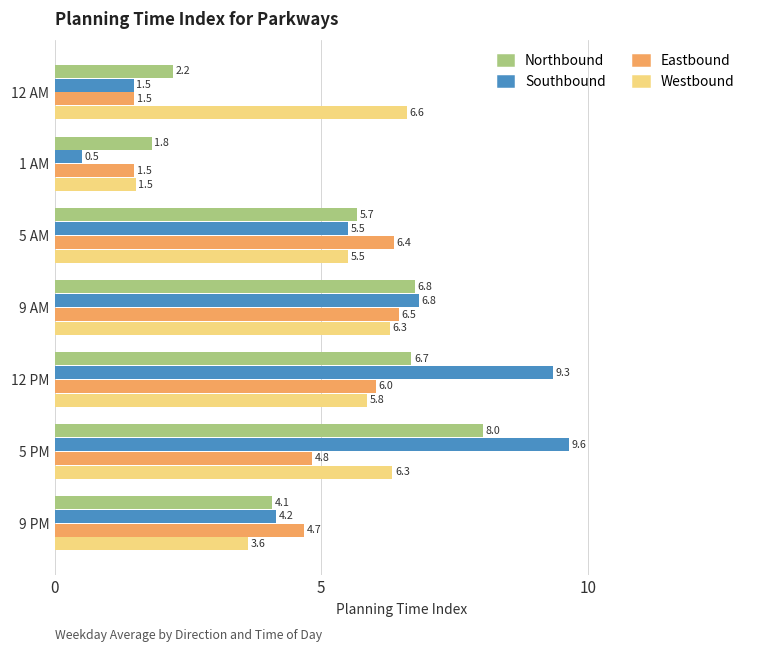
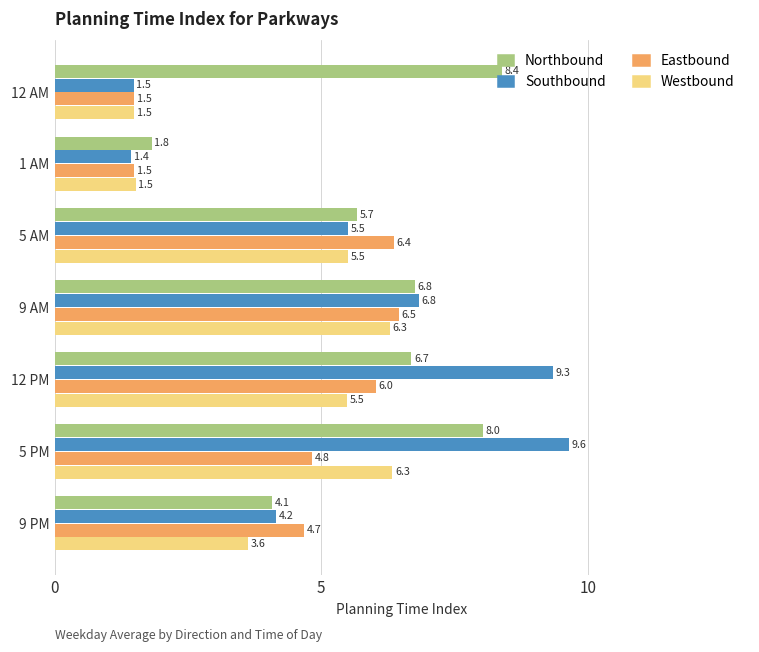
  {
    "Northbound": {
-     "12 AM": 2.2,
+     "12 AM": 8.4,
      "1 AM": 1.8,
      "5 AM": 5.7,
      "9 AM": 6.8,
      "12 PM": 6.7,
      "5 PM": 8.0,
      "9 PM": 4.1
    },
    "Southbound": {
      "12 AM": 1.5,
-     "1 AM": 0.5,
+     "1 AM": 1.4,
      "5 AM": 5.5,
      "9 AM": 6.8,
      "12 PM": 9.3,
      "5 PM": 9.6,
      "9 PM": 4.2
    },
    "Eastbound": {
      "12 AM": 1.5,
      "1 AM": 1.5,
      "5 AM": 6.4,
      "9 AM": 6.5,
      "12 PM": 6.0,
      "5 PM": 4.8,
      "9 PM": 4.7
    },
    "Westbound": {
-     "12 AM": 6.6,
+     "12 AM": 1.5,
      "1 AM": 1.5,
      "5 AM": 5.5,
      "9 AM": 6.3,
-     "12 PM": 5.8,
+     "12 PM": 5.5,
      "5 PM": 6.3,
      "9 PM": 3.6
    }
  }
